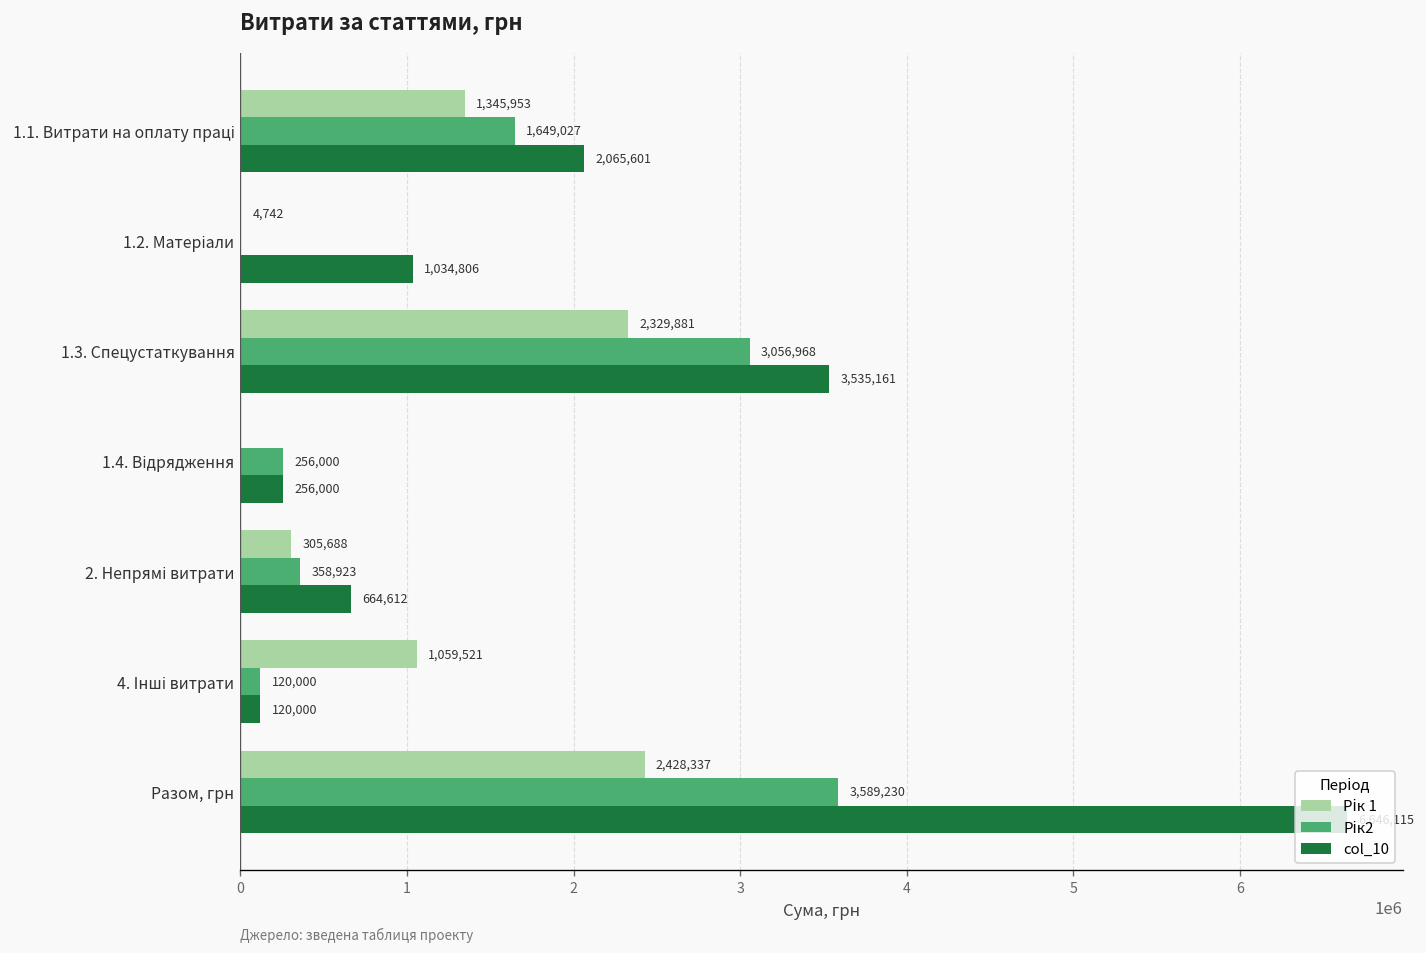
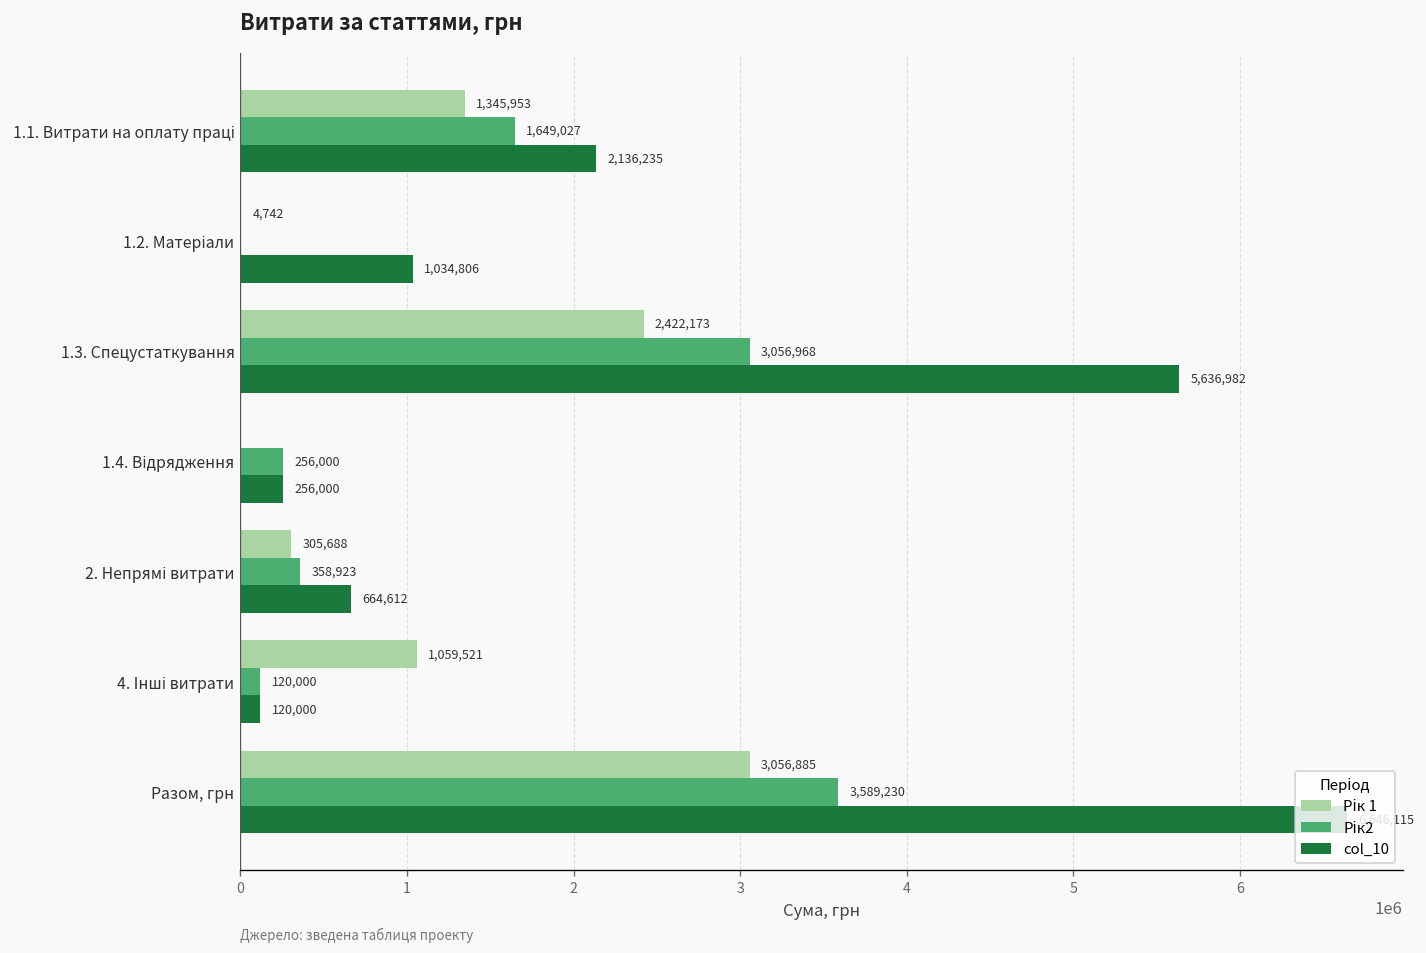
  {
    "Рік 1": {
      "1.1. Витрати на оплату праці": "1,345,953",
      "1.2. Матеріали": "4,742",
-     "1.3. Спецустаткування": "2,329,881",
+     "1.3. Спецустаткування": "2,422,173",
      "2. Непрямі витрати": "305,688",
      "4. Інші витрати": "1,059,521",
-     "Разом, грн": "2,428,337"
+     "Разом, грн": "3,056,885"
    },
    "Рік2": {
      "1.1. Витрати на оплату праці": "1,649,027",
      "1.3. Спецустаткування": "3,056,968",
      "1.4. Відрядження": "256,000",
      "2. Непрямі витрати": "358,923",
      "4. Інші витрати": "120,000",
      "Разом, грн": "3,589,230"
    },
    "col_10": {
-     "1.1. Витрати на оплату праці": "2,065,601",
+     "1.1. Витрати на оплату праці": "2,136,235",
      "1.2. Матеріали": "1,034,806",
-     "1.3. Спецустаткування": "3,535,161",
+     "1.3. Спецустаткування": "5,636,982",
      "1.4. Відрядження": "256,000",
      "2. Непрямі витрати": "664,612",
      "4. Інші витрати": "120,000"
    }
  }
